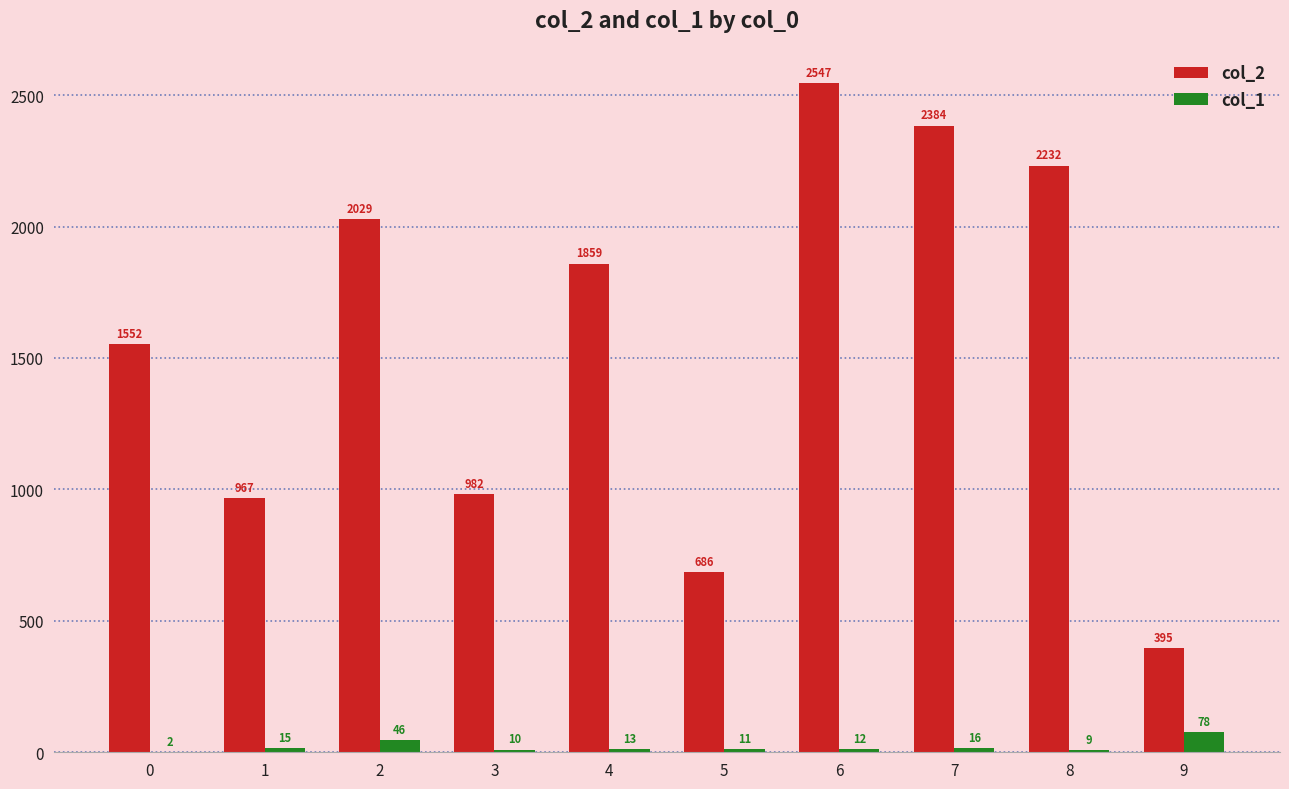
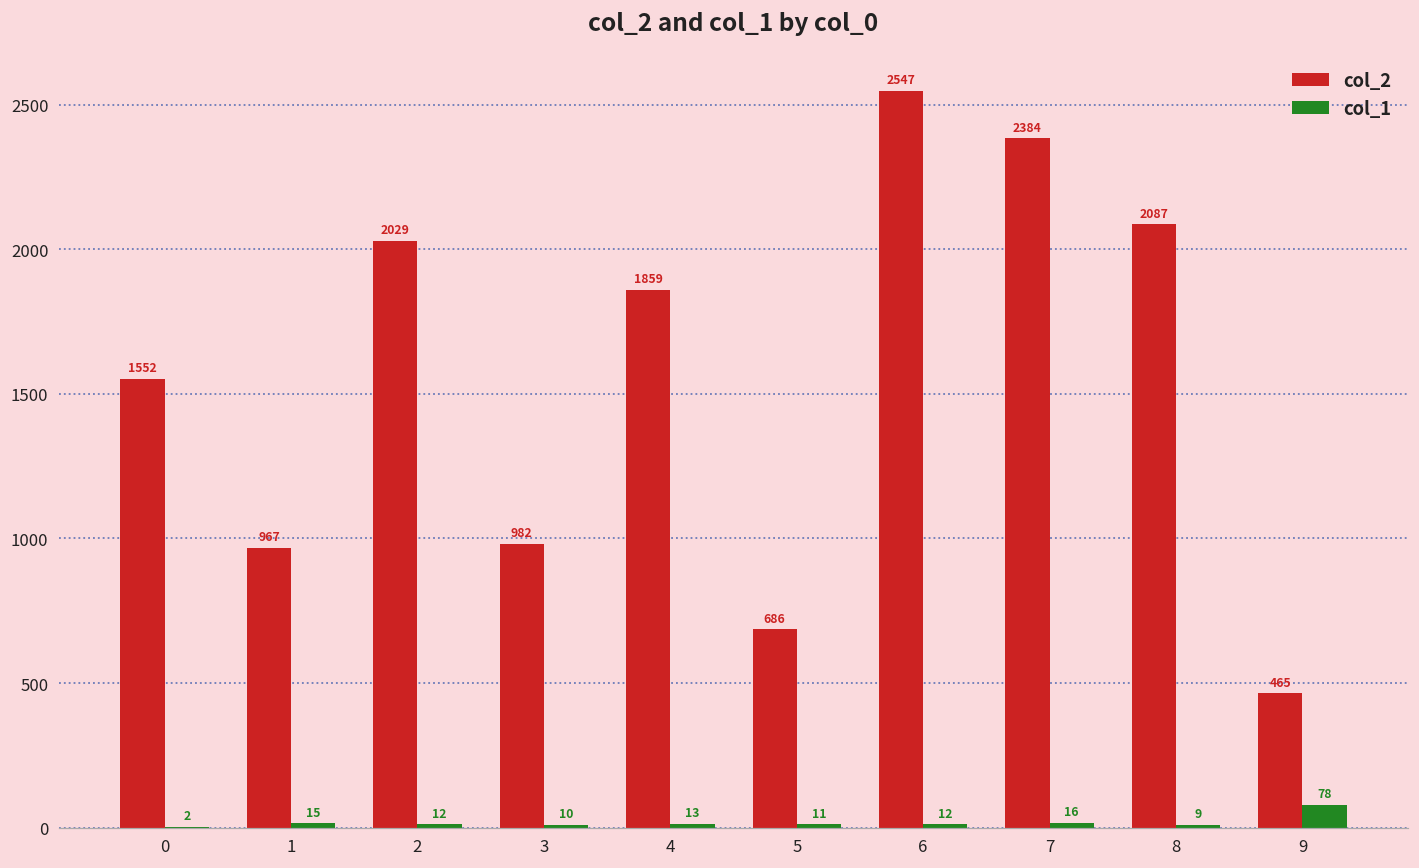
  {
    "col_2": {
      "0": 1552,
      "1": 967,
      "2": 2029,
      "3": 982,
      "4": 1859,
      "5": 686,
      "6": 2547,
      "7": 2384,
-     "8": 2232,
-     "9": 395
+     "8": 2087,
+     "9": 465
    },
    "col_1": {
      "0": 2,
      "1": 15,
-     "2": 46,
+     "2": 12,
      "3": 10,
      "4": 13,
      "5": 11,
      "6": 12,
      "7": 16,
      "8": 9,
      "9": 78
    }
  }
